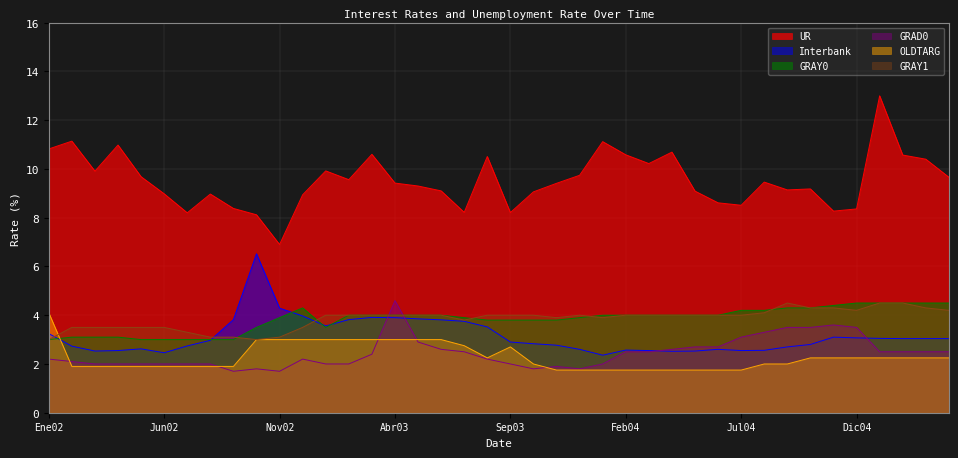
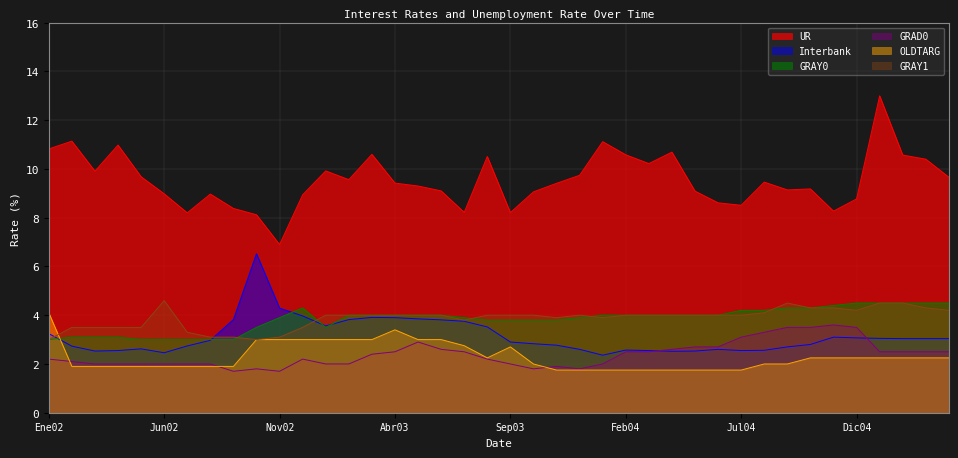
  {
    "UR": {
      "Ene02": 10.8,
      "Jun02": 9.0,
      "Nov02": 6.9,
      "Abr03": 9.4,
      "Sep03": 8.2,
      "Feb04": 10.6,
      "Jul04": 8.5,
-     "Dic04": 8.4
+     "Dic04": 8.8
    },
    "Interbank": {
      "Ene02": 3.2,
      "Jun02": 2.5,
      "Nov02": 4.3,
      "Sep03": 2.9,
      "Jul04": 2.6,
      "Dic04": 3.1
    },
    "GRAY0": {
      "Jun02": 3.0,
      "Nov02": 3.9,
      "Sep03": 3.8,
      "Jul04": 4.2,
      "Dic04": 4.5
    },
    "GRAD0": {
      "Ene02": 2.2,
      "Nov02": 1.7,
-     "Abr03": 4.6,
+     "Abr03": 2.5,
      "Sep03": 2.0,
      "Jul04": 3.1,
      "Dic04": 3.5
    },
    "OLDTARG": {
      "Ene02": 4.1,
-     "Abr03": 3.0,
+     "Abr03": 3.4,
      "Sep03": 2.7,
      "Feb04": 1.8,
      "Jul04": 1.8,
      "Dic04": 2.3
    },
    "GRAY1": {
-     "Jun02": 3.5,
+     "Jun02": 4.6,
      "Sep03": 4.0,
      "Jul04": 4.0,
      "Dic04": 4.2
    }
  }
